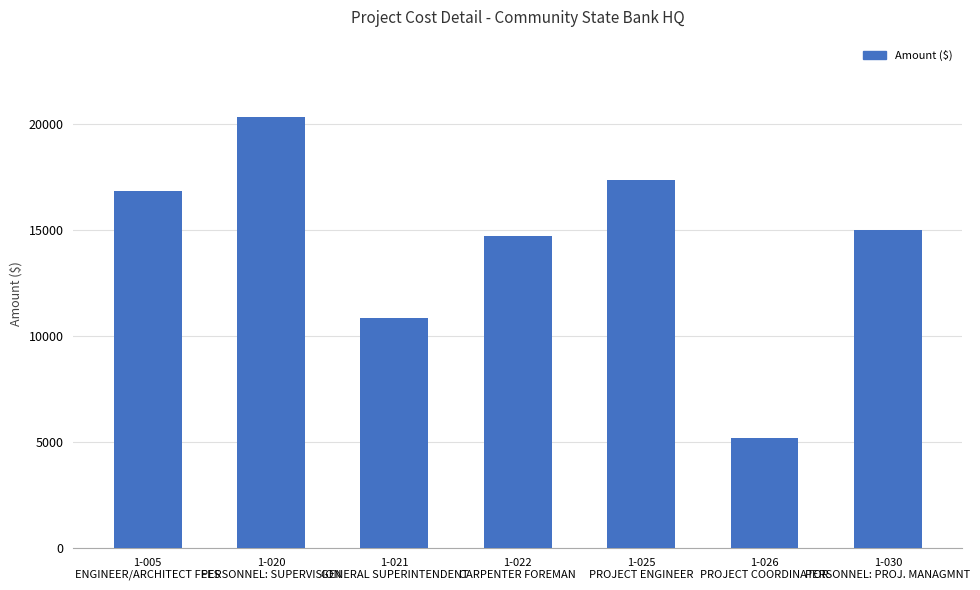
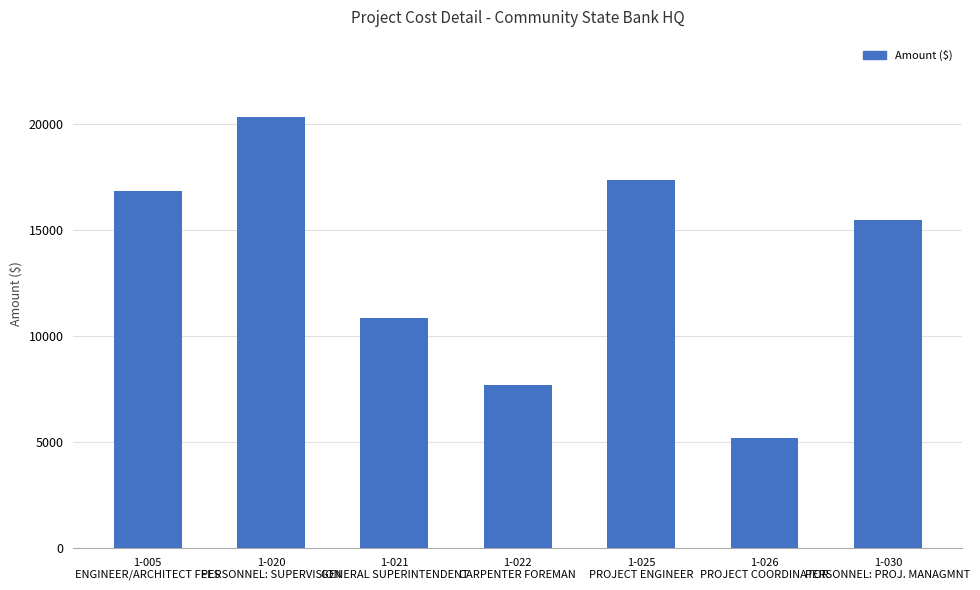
  {
    "1-005 ENGINEER/ARCHITECT FEES": 16900,
    "1-020 PERSONNEL: SUPERVISION": 20300,
    "1-021 GENERAL SUPERINTENDENT": 10800,
-   "1-022 CARPENTER FOREMAN": 14700,
+   "1-022 CARPENTER FOREMAN": 7700,
    "1-025 PROJECT ENGINEER": 17300,
-   "1-030 PERSONNEL: PROJ. MANAGMNT": 15000
+   "1-030 PERSONNEL: PROJ. MANAGMNT": 15500
  }
